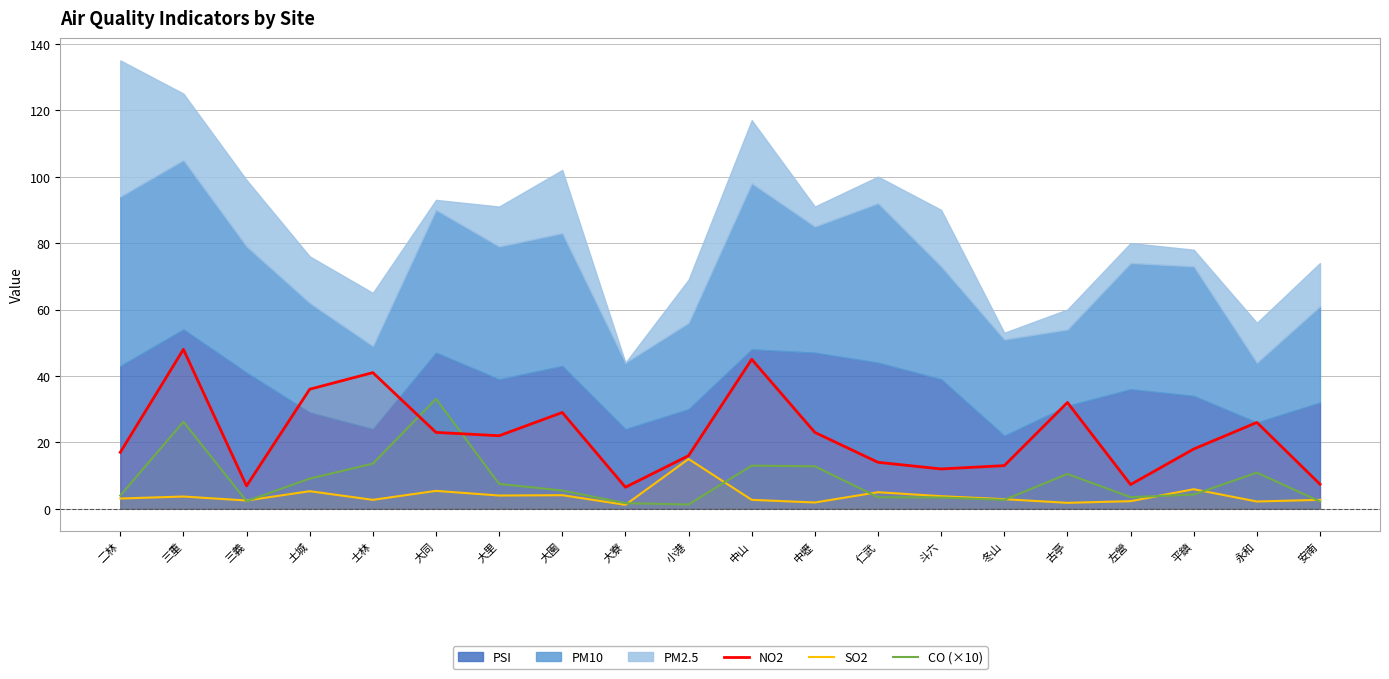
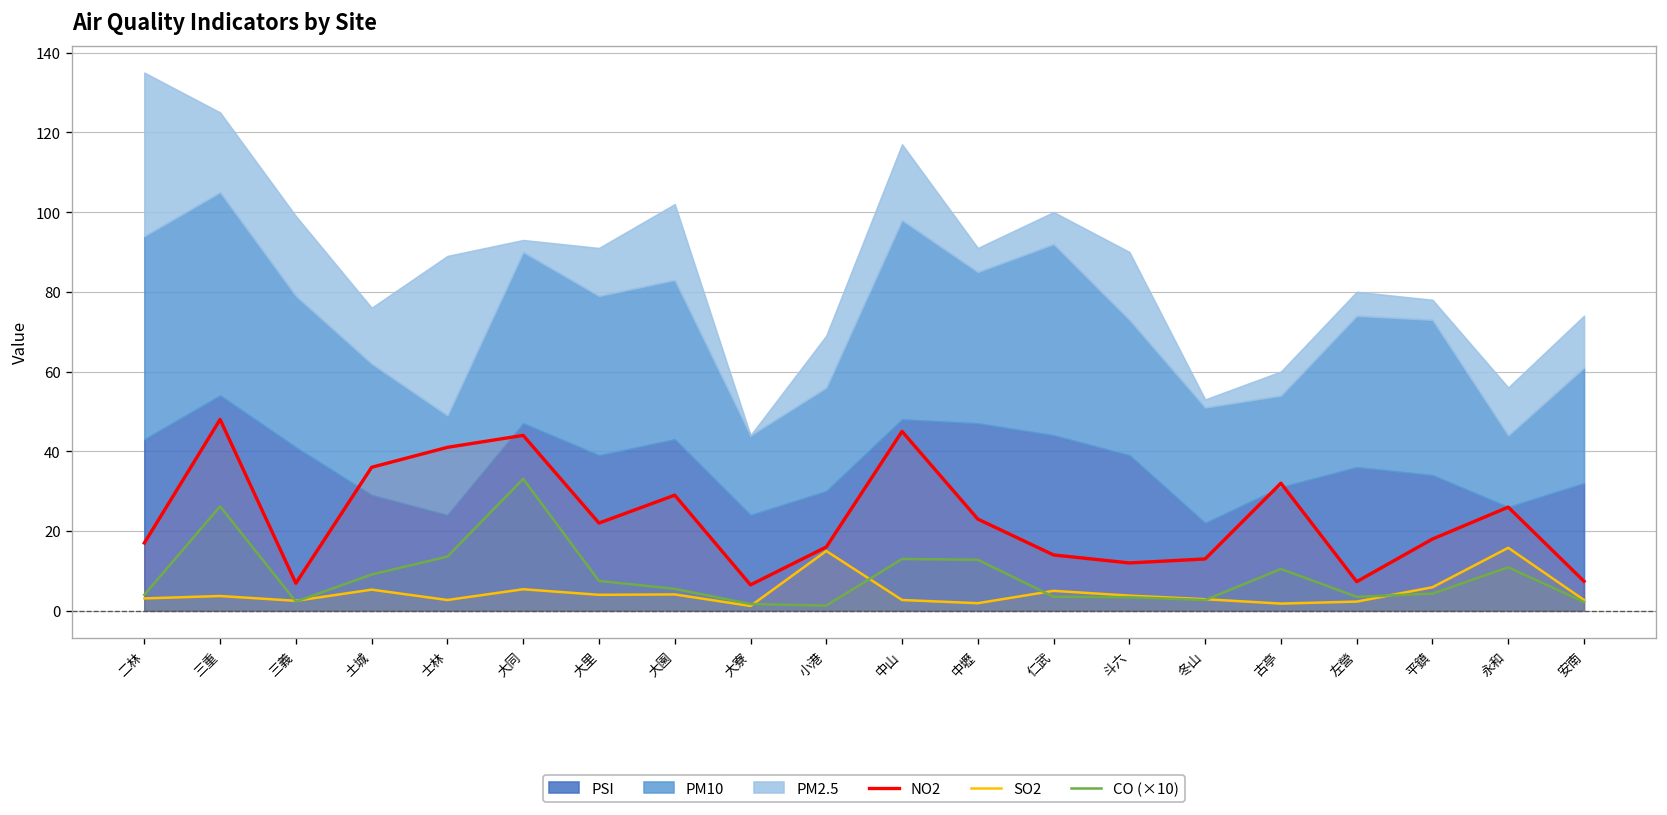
  {
    "NO2": {
      "二林": 17,
      "三重": 48,
      "三義": 7,
      "土城": 36,
      "士林": 41,
-     "大同": 23,
+     "大同": 44,
      "大里": 22,
      "大園": 29,
      "大寮": 7,
      "小港": 16,
      "中山": 45,
      "中壢": 23,
      "仁武": 14,
      "斗六": 12,
      "冬山": 13,
      "古亭": 32,
      "左營": 7,
      "平鎮": 18,
      "安南": 7
    },
    "SO2": {
      "二林": 3,
      "三重": 4,
      "土城": 5,
      "士林": 3,
      "大同": 5,
      "大里": 4,
      "大園": 4,
      "小港": 15,
      "中山": 3,
      "中壢": 2,
      "仁武": 5,
      "古亭": 2,
      "左營": 2,
      "平鎮": 6,
-     "永和": 2
+     "永和": 16
    },
    "CO (×10)": {
      "二林": 4,
      "三重": 26,
      "土城": 9,
      "士林": 14,
      "大同": 33,
      "大里": 8,
      "大園": 6,
      "小港": 1,
      "中山": 13,
      "中壢": 13,
      "仁武": 4,
      "古亭": 11,
      "左營": 4,
      "平鎮": 4,
      "永和": 11
    },
    "PM2.5": {
      "二林": 41,
      "三重": 20,
      "三義": 20,
      "土城": 14,
-     "士林": 16,
+     "士林": 40,
      "大同": 3,
      "大里": 12,
      "大園": 19,
      "小港": 13,
      "中山": 19,
      "中壢": 6,
      "仁武": 8,
      "斗六": 17,
      "冬山": 2,
      "古亭": 6,
      "左營": 6,
      "平鎮": 5,
      "永和": 12,
      "安南": 13
    }
  }
